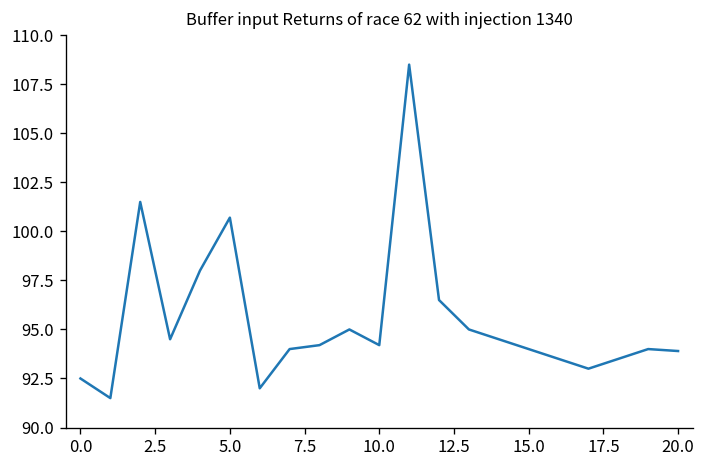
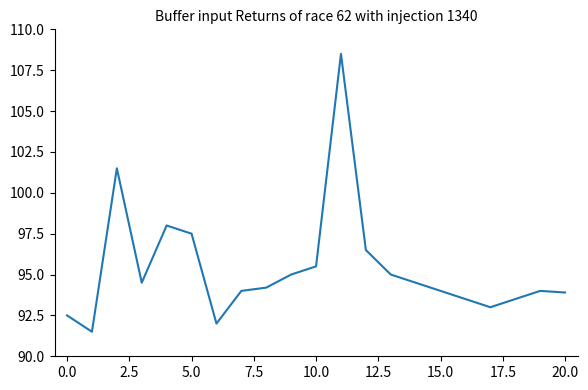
  {
    "0.0": 92.5,
-   "5.0": 100.7,
-   "10.0": 94.2,
+   "5.0": 97.5,
+   "10.0": 95.5,
    "15.0": 94.0,
    "20.0": 93.9
  }
